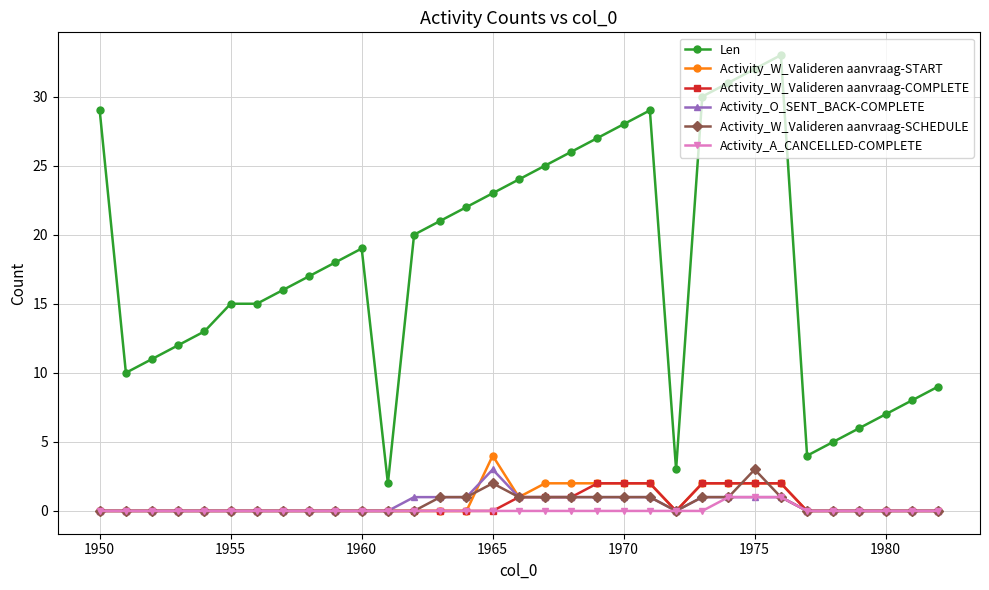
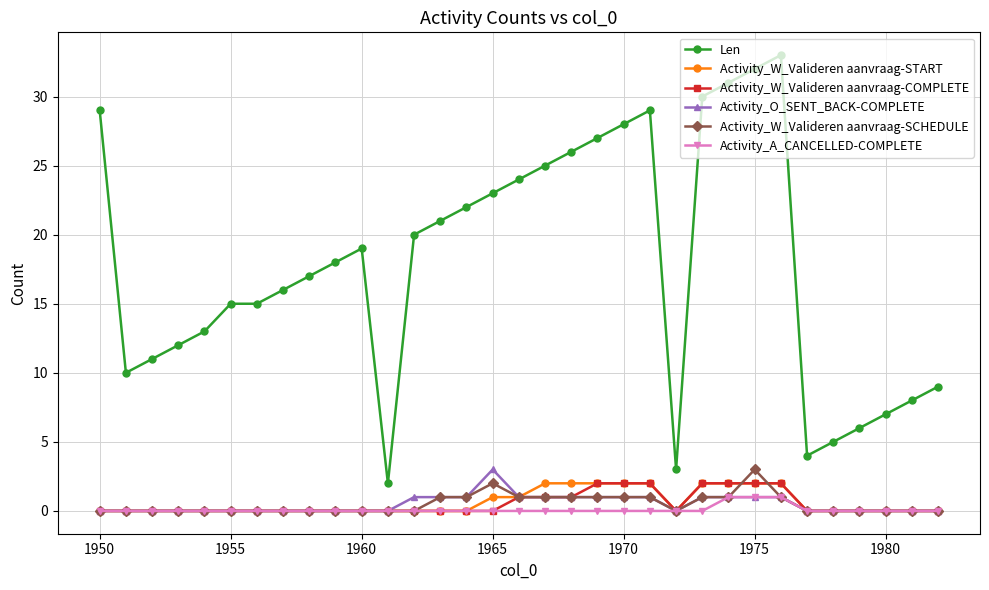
  {
    "Len": {
      "1950": 29,
      "1955": 15,
      "1960": 19,
      "1965": 23,
      "1970": 28,
      "1980": 7
    },
    "Activity_W_Valideren aanvraag-START": {
-     "1965": 4
+     "1965": 1
    },
    "Activity_O_SENT_BACK-COMPLETE": {
      "1965": 3
    },
    "Activity_W_Valideren aanvraag-SCHEDULE": {
      "1965": 2,
      "1975": 3
    },
    "Activity_A_CANCELLED-COMPLETE": {
      "1970": 0
    }
  }
